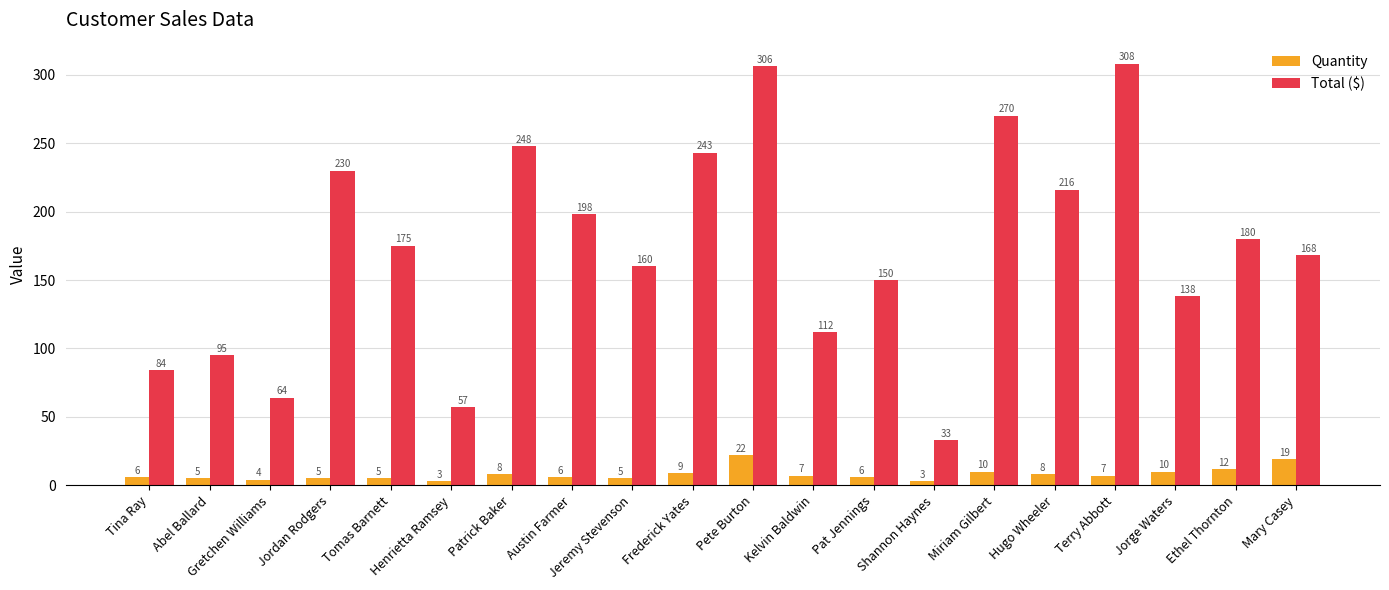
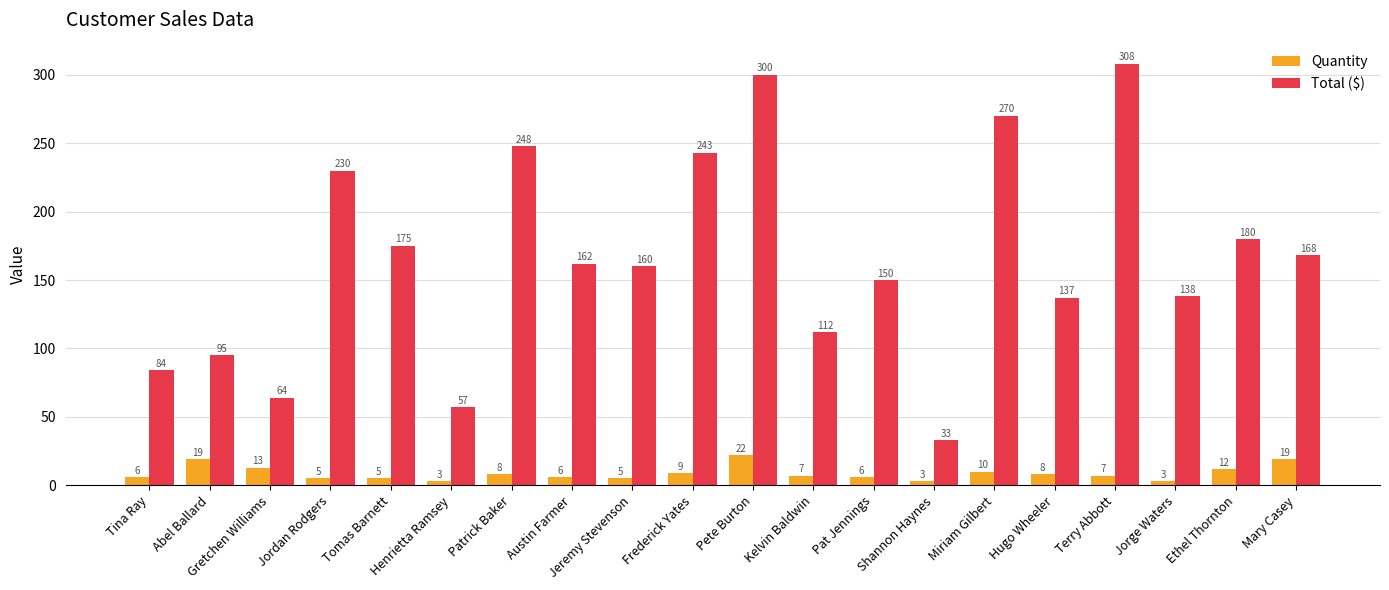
  {
    "Quantity": {
      "Tina Ray": 6,
-     "Abel Ballard": 5,
-     "Gretchen Williams": 4,
+     "Abel Ballard": 19,
+     "Gretchen Williams": 13,
      "Jordan Rodgers": 5,
      "Tomas Barnett": 5,
      "Henrietta Ramsey": 3,
      "Patrick Baker": 8,
      "Austin Farmer": 6,
      "Jeremy Stevenson": 5,
      "Frederick Yates": 9,
      "Pete Burton": 22,
      "Kelvin Baldwin": 7,
      "Pat Jennings": 6,
      "Shannon Haynes": 3,
      "Miriam Gilbert": 10,
      "Hugo Wheeler": 8,
      "Terry Abbott": 7,
-     "Jorge Waters": 10,
+     "Jorge Waters": 3,
      "Ethel Thornton": 12,
      "Mary Casey": 19
    },
    "Total ($)": {
      "Tina Ray": 84,
      "Abel Ballard": 95,
      "Gretchen Williams": 64,
      "Jordan Rodgers": 230,
      "Tomas Barnett": 175,
      "Henrietta Ramsey": 57,
      "Patrick Baker": 248,
-     "Austin Farmer": 198,
+     "Austin Farmer": 162,
      "Jeremy Stevenson": 160,
      "Frederick Yates": 243,
-     "Pete Burton": 306,
+     "Pete Burton": 300,
      "Kelvin Baldwin": 112,
      "Pat Jennings": 150,
      "Shannon Haynes": 33,
      "Miriam Gilbert": 270,
-     "Hugo Wheeler": 216,
+     "Hugo Wheeler": 137,
      "Terry Abbott": 308,
      "Jorge Waters": 138,
      "Ethel Thornton": 180,
      "Mary Casey": 168
    }
  }
